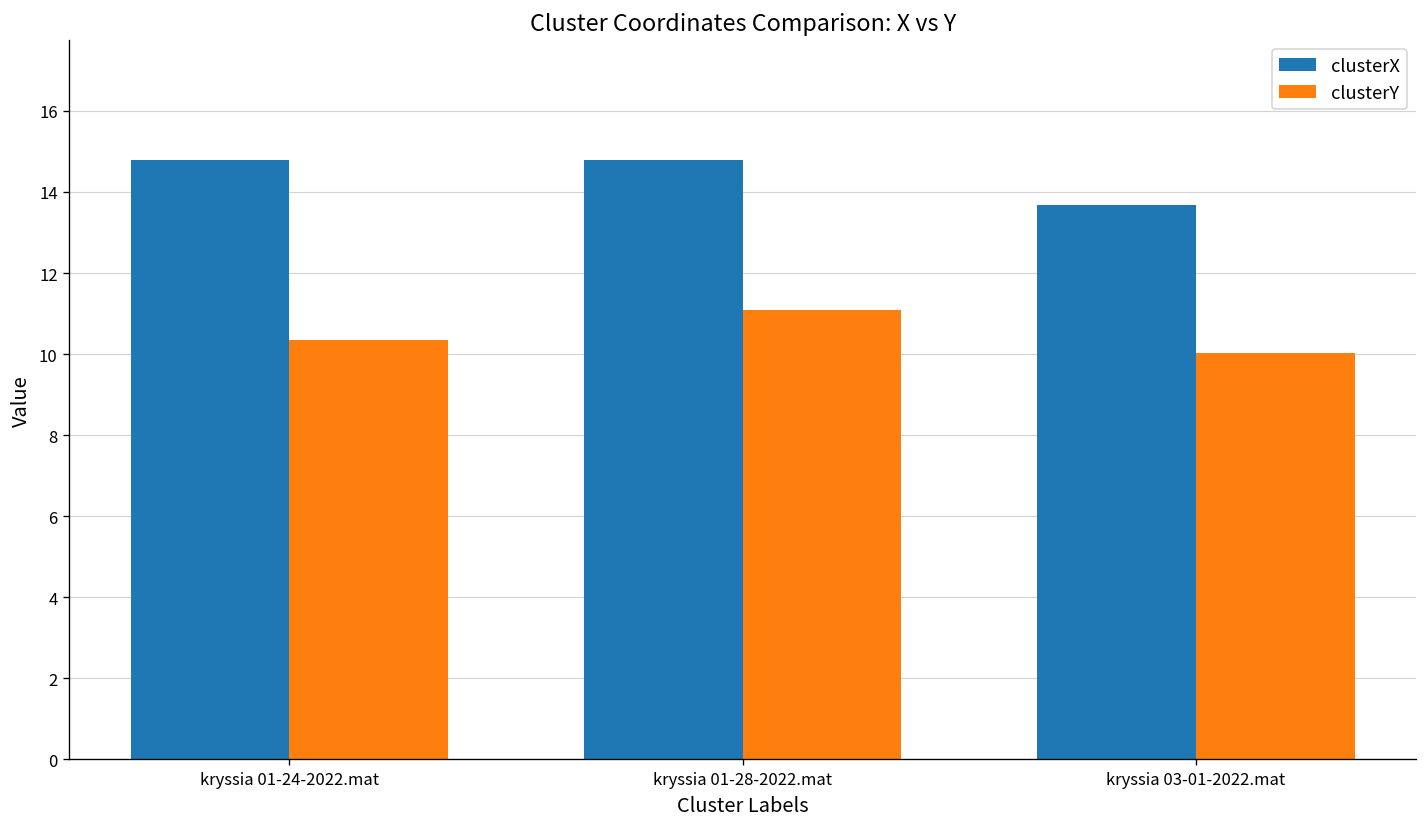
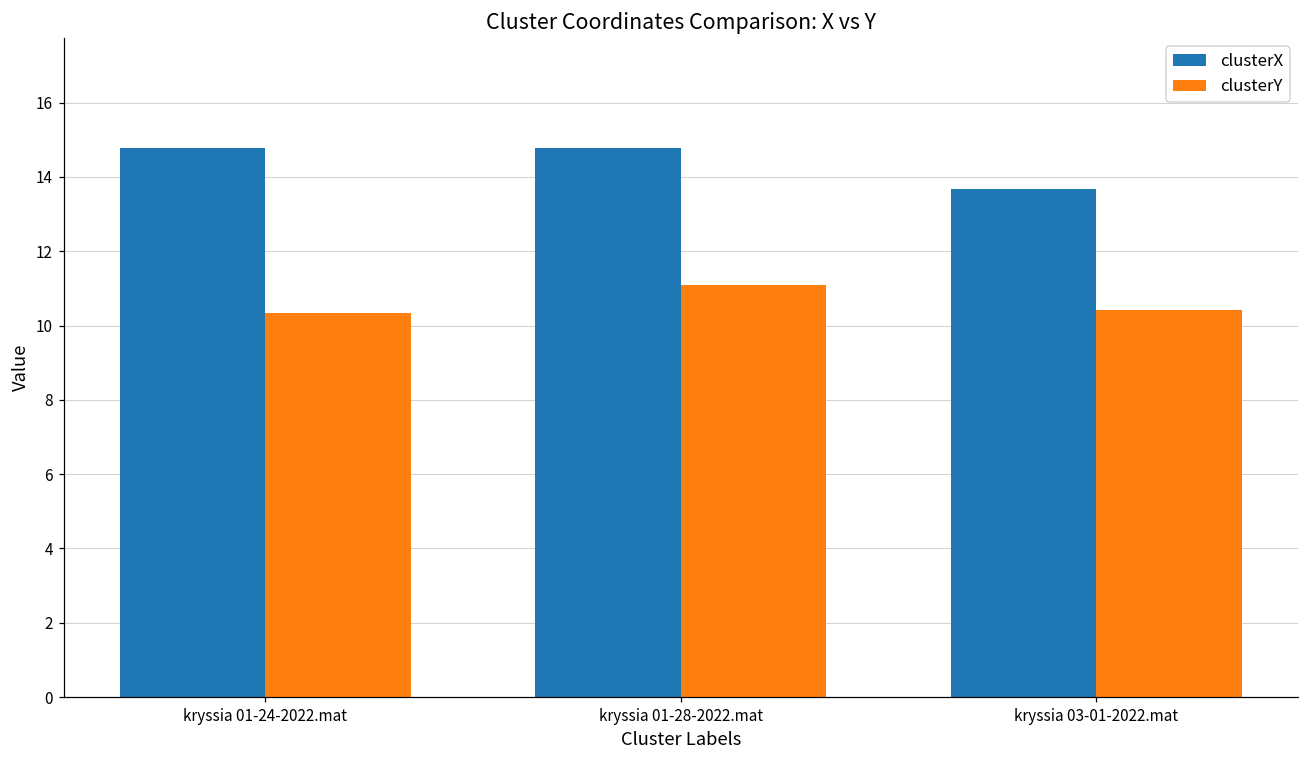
  {
    "clusterX": {
      "kryssia 01-24-2022.mat": 14.8,
      "kryssia 01-28-2022.mat": 14.8,
      "kryssia 03-01-2022.mat": 13.7
    },
    "clusterY": {
      "kryssia 01-24-2022.mat": 10.3,
      "kryssia 01-28-2022.mat": 11.1,
-     "kryssia 03-01-2022.mat": 10.0
+     "kryssia 03-01-2022.mat": 10.4
    }
  }
